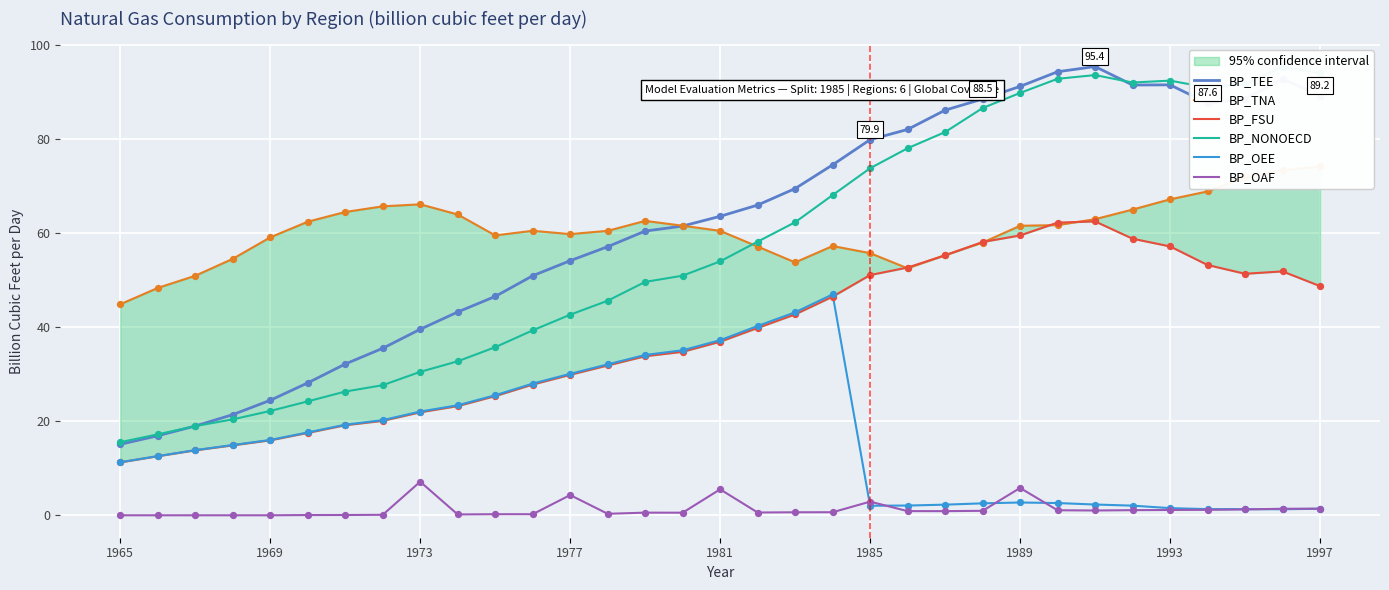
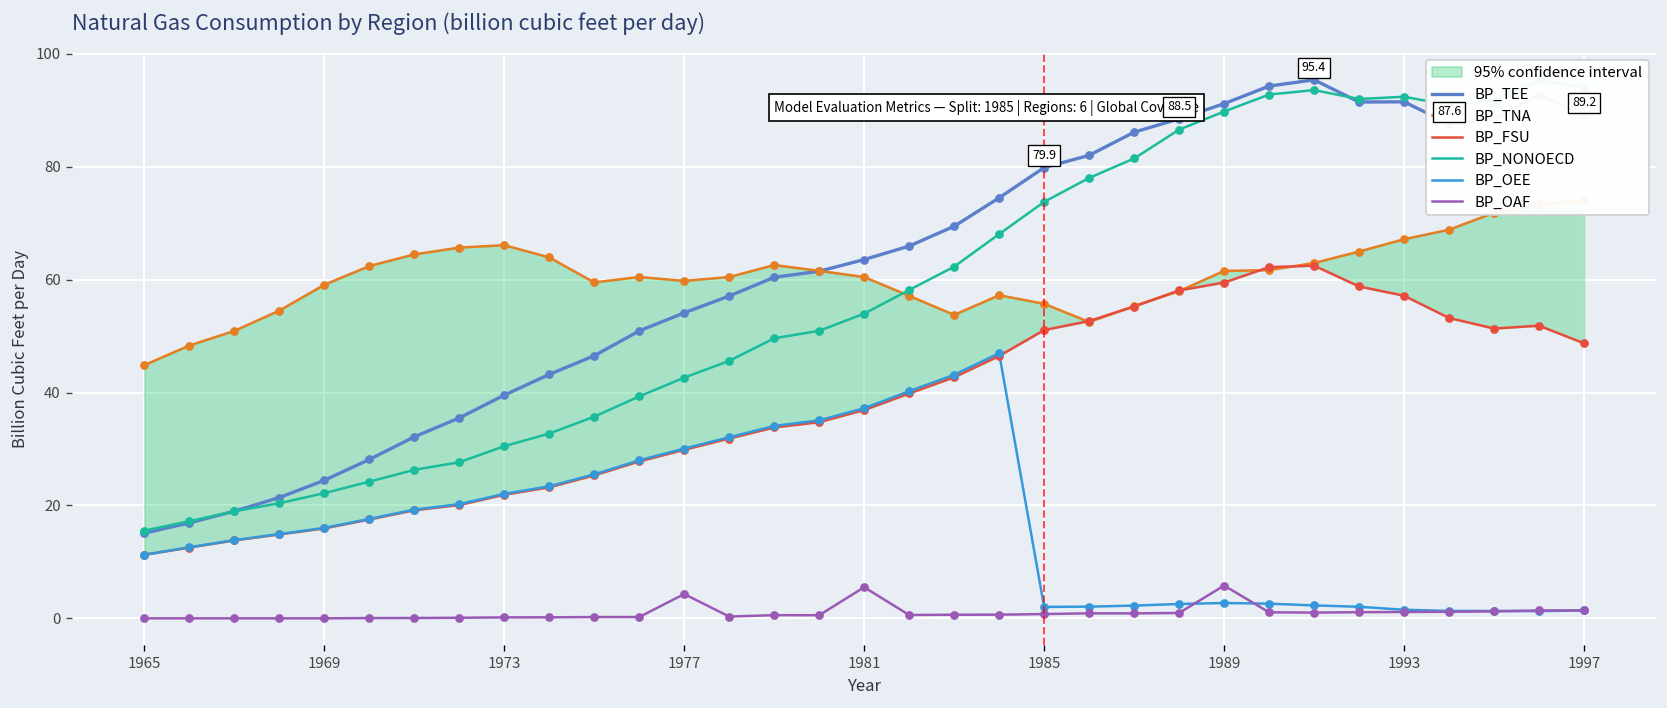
  {
    "BP_OAF": {
      "1965": 0,
      "1969": 0,
-     "1973": 7,
+     "1973": 0,
      "1977": 4,
      "1981": 6,
-     "1985": 3,
+     "1985": 1,
      "1989": 6
    }
  }
